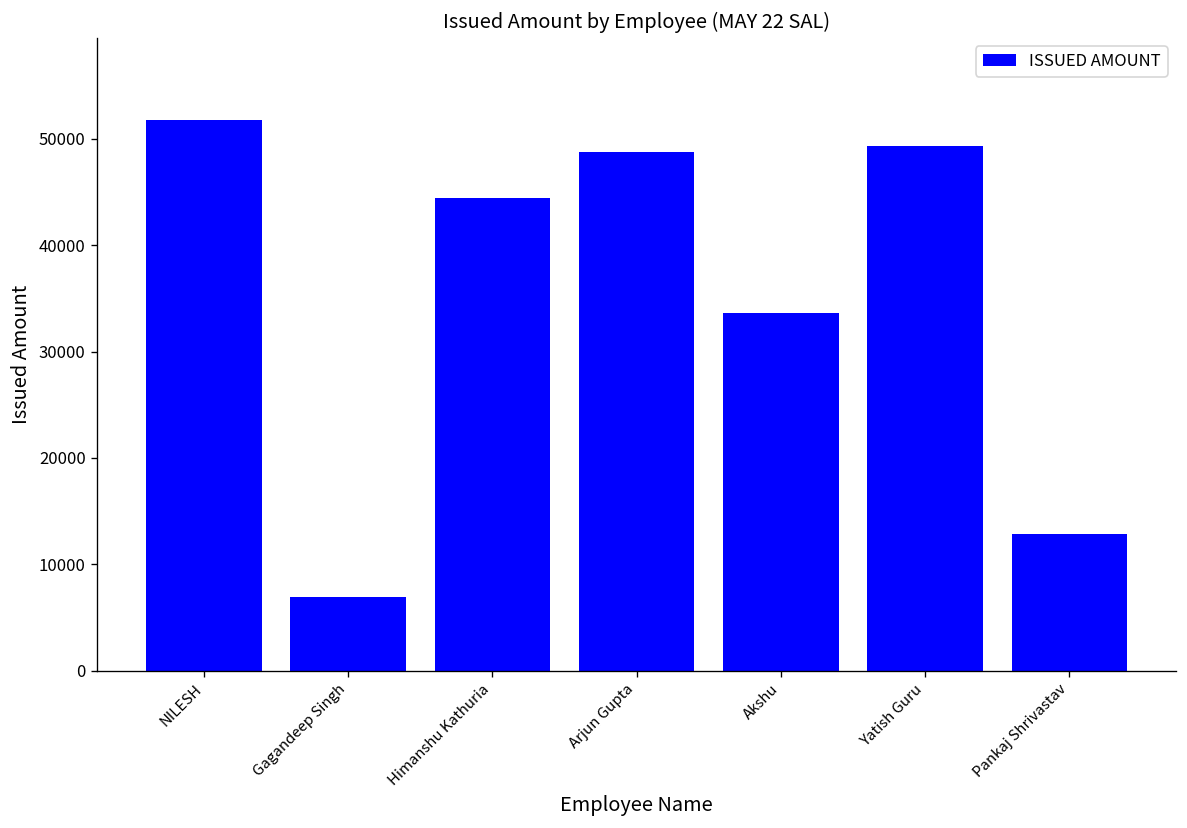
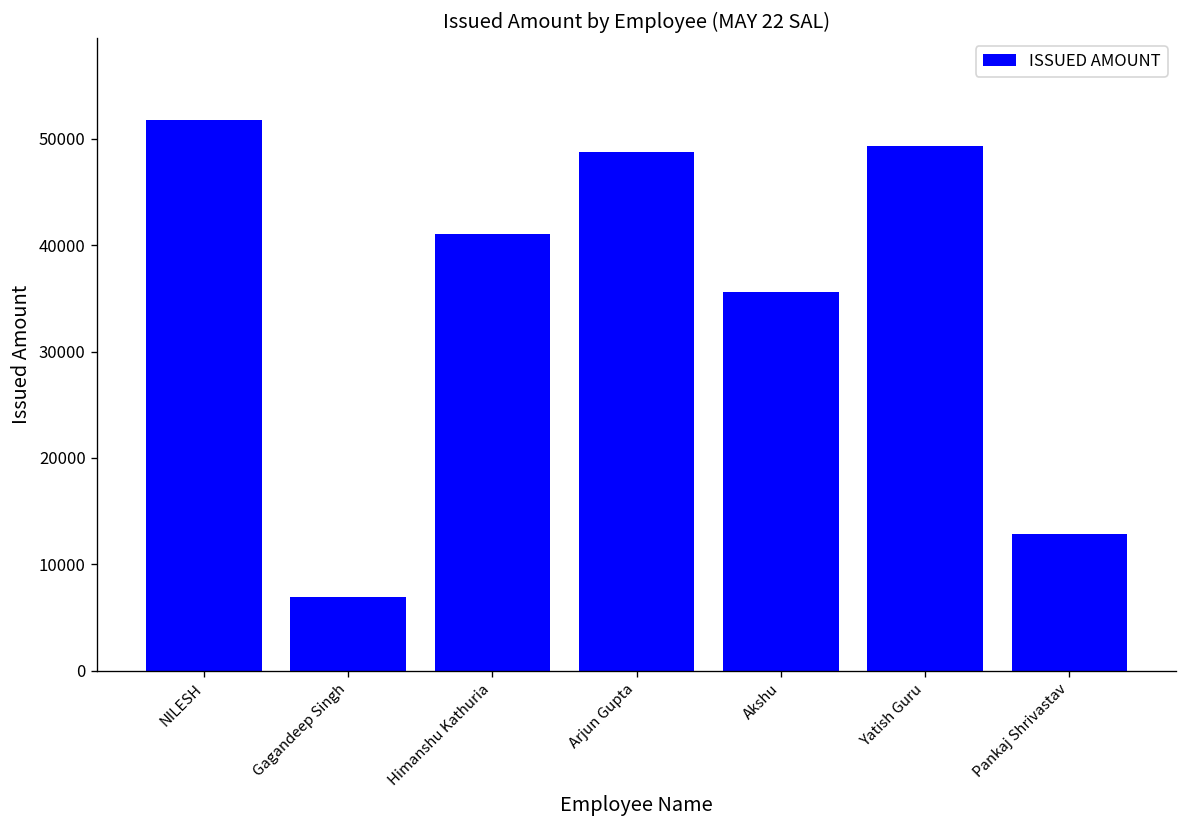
  {
    "NILESH": 52000,
    "Gagandeep Singh": 7000,
-   "Himanshu Kathuria": 44000,
+   "Himanshu Kathuria": 41000,
    "Arjun Gupta": 49000,
-   "Akshu": 34000,
+   "Akshu": 36000,
    "Yatish Guru": 49000,
    "Pankaj Shrivastav": 13000
  }
